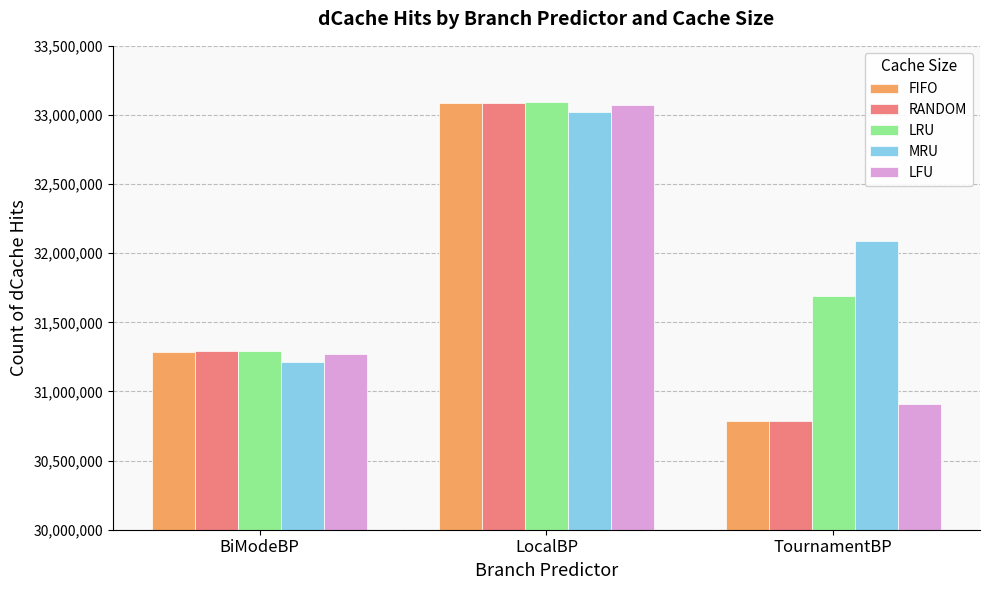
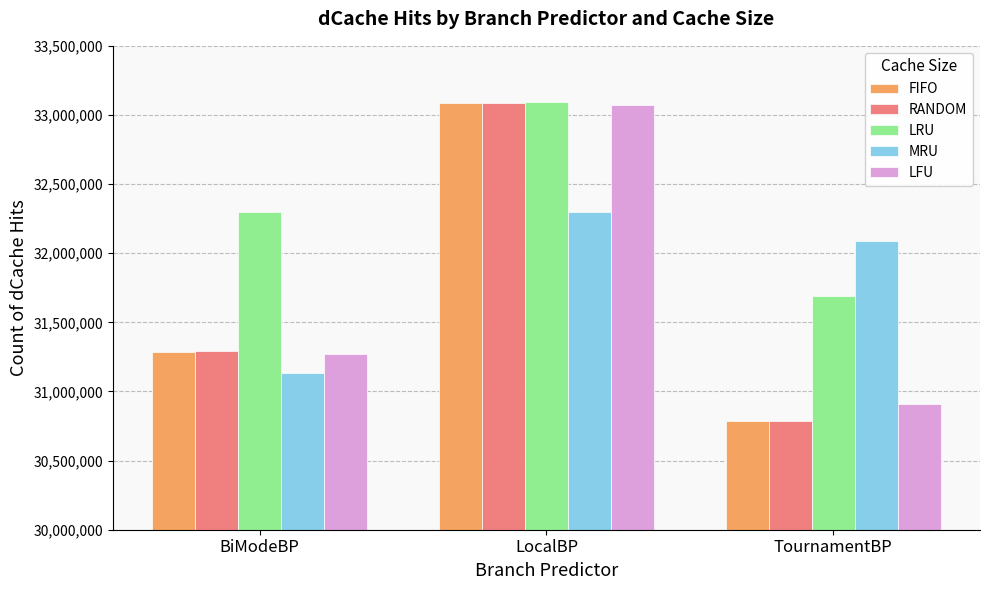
  {
    "LRU": {
-     "BiModeBP": "31,290,000",
+     "BiModeBP": "32,300,000",
      "LocalBP": "33,090,000",
      "TournamentBP": "31,690,000"
    },
    "MRU": {
-     "BiModeBP": "31,210,000",
-     "LocalBP": "33,020,000",
+     "BiModeBP": "31,130,000",
+     "LocalBP": "32,300,000",
      "TournamentBP": "32,090,000"
    },
    "LFU": {
      "BiModeBP": "31,270,000",
      "LocalBP": "33,070,000",
      "TournamentBP": "30,910,000"
    }
  }
